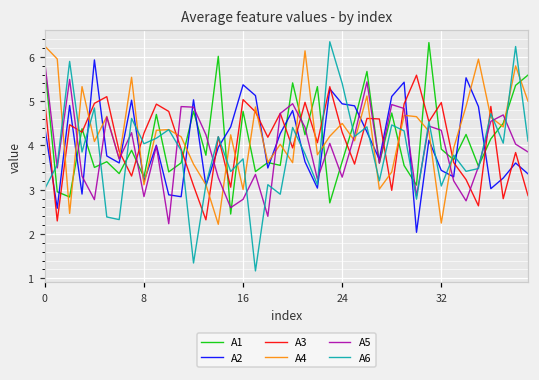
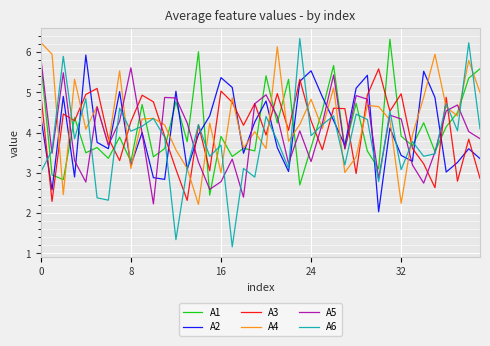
  {
    "A1": {
      "0": 5.8,
      "8": 3.3,
-     "16": 4.8,
+     "16": 3.9,
      "24": 3.6,
      "32": 3.9
    },
    "A2": {
      "0": 4.4,
      "8": 3.2,
      "16": 5.4,
-     "24": 4.9,
+     "24": 5.5,
      "32": 3.4
    },
    "A3": {
      "0": 5.0,
      "8": 4.3,
      "16": 5.0,
      "24": 4.3,
      "32": 5.0
    },
    "A4": {
      "0": 6.2,
      "8": 3.1,
      "16": 3.0,
-     "24": 4.5,
+     "24": 4.8,
      "32": 2.2
    },
    "A5": {
      "0": 5.9,
-     "8": 2.8,
+     "8": 5.6,
      "16": 2.8,
      "24": 3.3,
      "32": 4.3
    },
    "A6": {
      "0": 3.0,
      "8": 4.0,
      "16": 3.7,
-     "24": 5.4,
+     "24": 3.9,
      "32": 3.1
    }
  }
